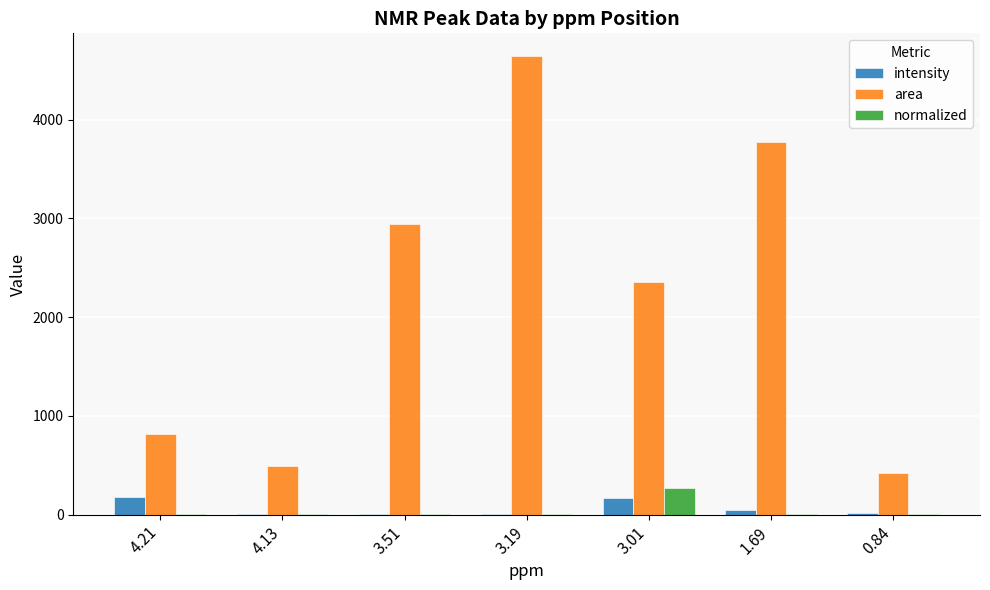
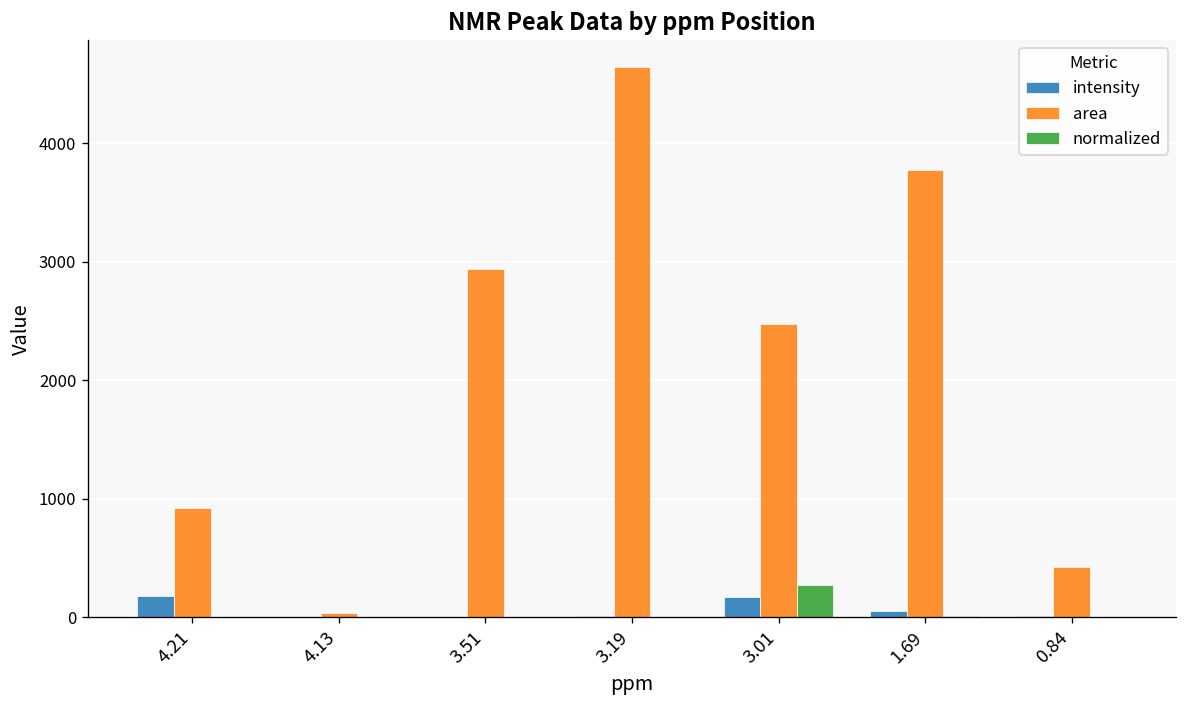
  {
    "intensity": {
      "4.21": 200,
      "3.01": 200,
      "1.69": 100
    },
    "area": {
-     "4.21": 800,
-     "4.13": 500,
+     "4.21": 900,
+     "4.13": 0,
      "3.51": 2900,
      "3.19": 4600,
-     "3.01": 2400,
+     "3.01": 2500,
      "1.69": 3800,
      "0.84": 400
    },
    "normalized": {
      "3.01": 300
    }
  }
